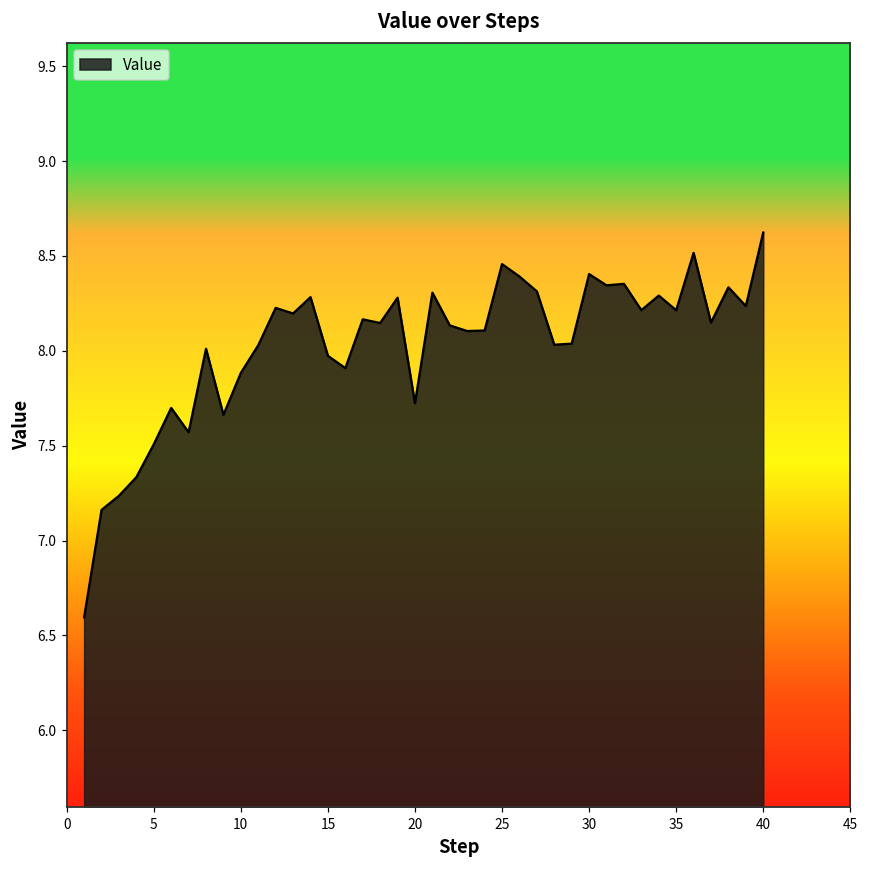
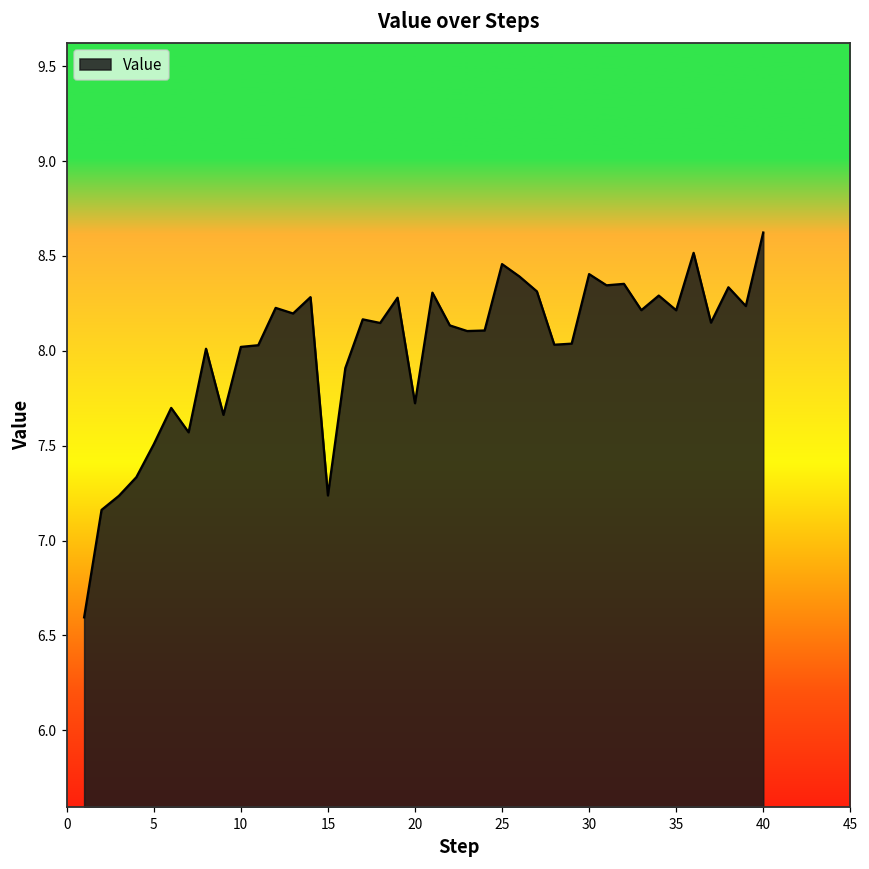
  {
    "5": 7.51,
-   "10": 7.88,
-   "15": 7.97,
+   "10": 8.02,
+   "15": 7.24,
    "20": 7.72,
    "25": 8.46,
    "30": 8.40,
    "35": 8.21,
    "40": 8.62
  }
